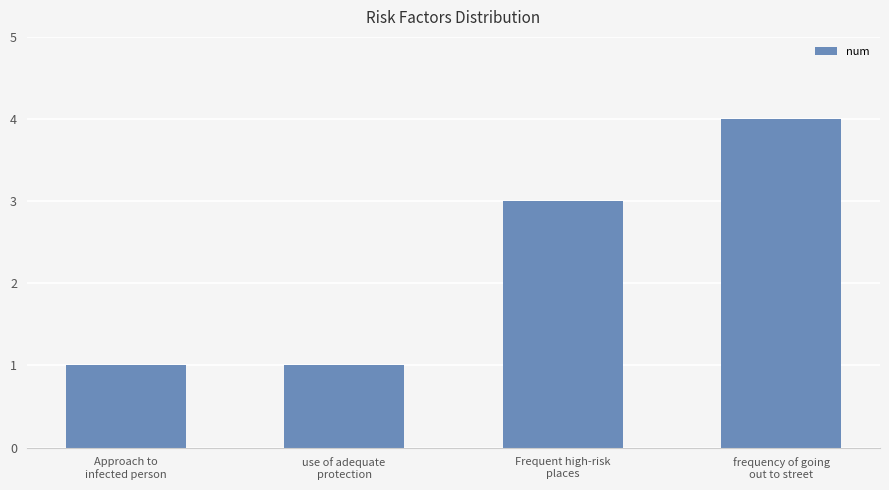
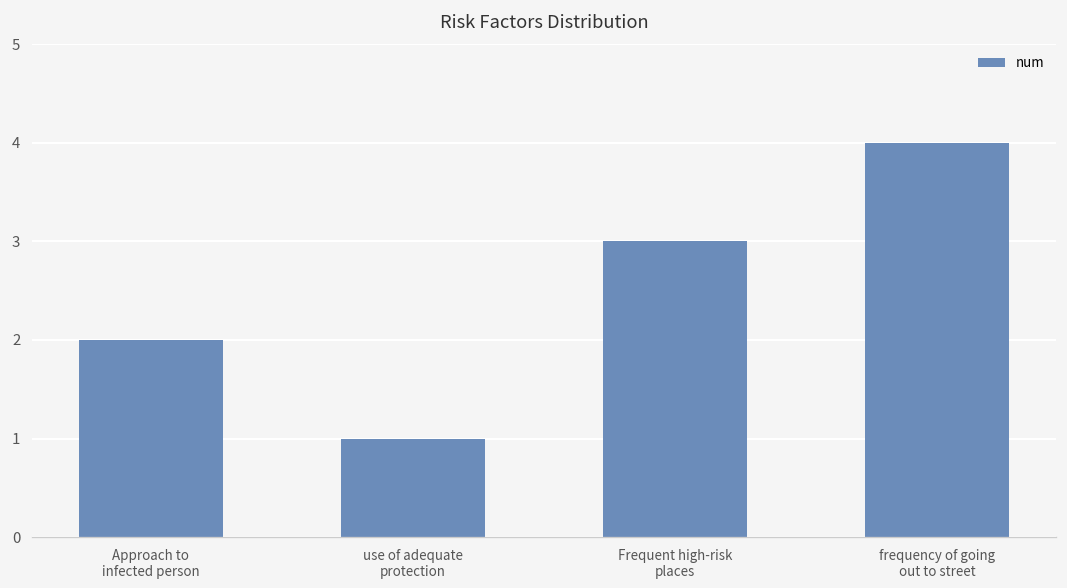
  {
-   "Approach to infected person": 1,
+   "Approach to infected person": 2,
    "use of adequate protection": 1,
    "Frequent high-risk places": 3,
    "frequency of going out to street": 4
  }
